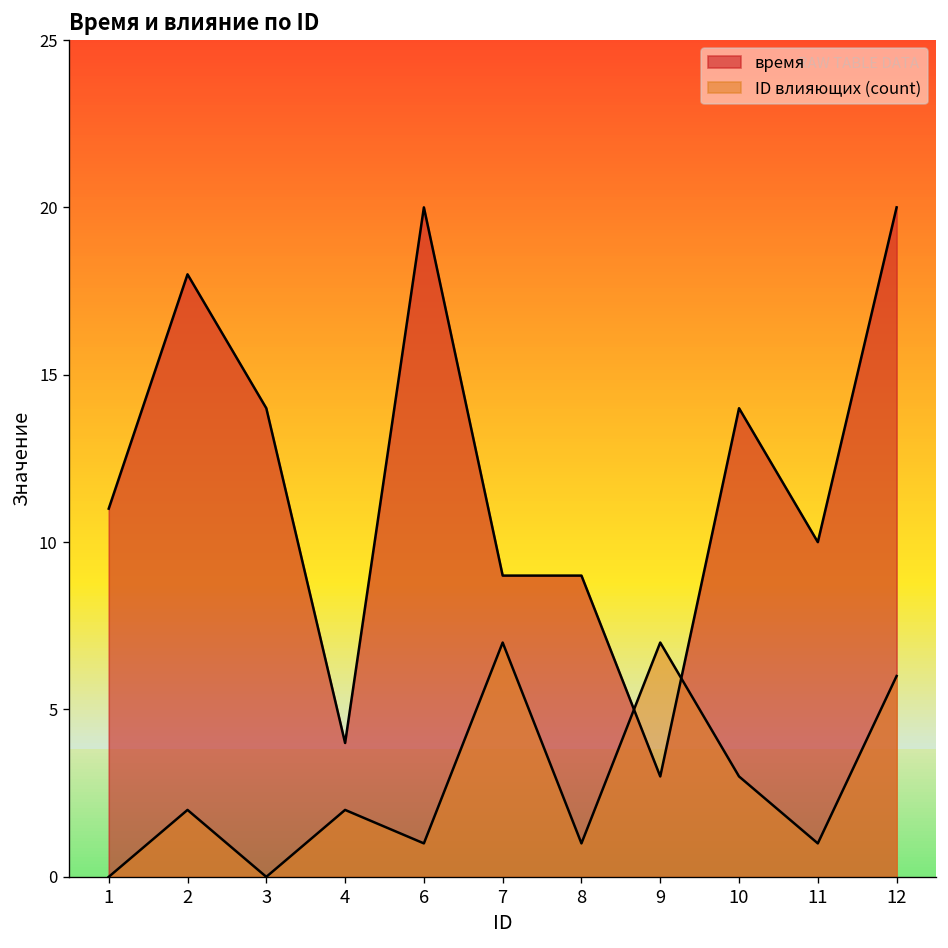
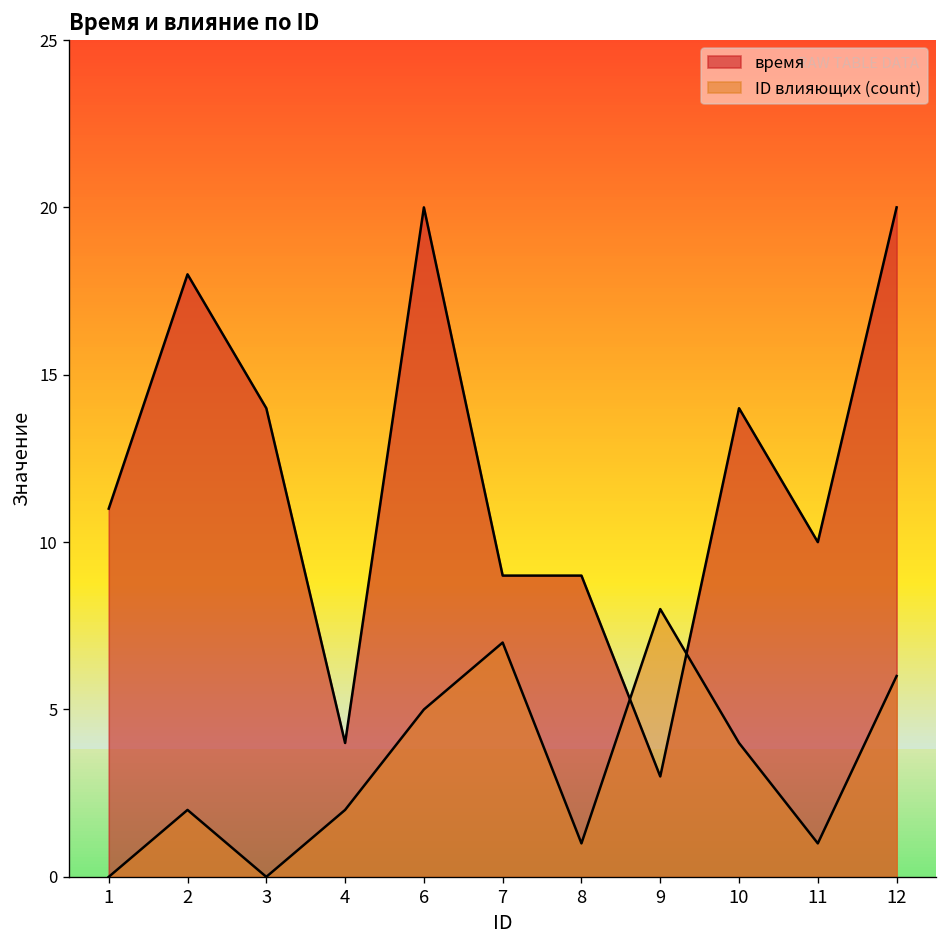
  {
    "время": {
      "1": 11,
      "2": 18,
      "3": 14,
      "4": 4,
      "6": 20,
      "7": 9,
      "8": 9,
      "9": 3,
      "10": 14,
      "11": 10,
      "12": 20
    },
    "ID влияющих (count)": {
      "1": 0,
      "2": 2,
      "3": 0,
      "4": 2,
-     "6": 1,
+     "6": 5,
      "7": 7,
      "8": 1,
-     "9": 7,
-     "10": 3,
+     "9": 8,
+     "10": 4,
      "11": 1,
      "12": 6
    }
  }
